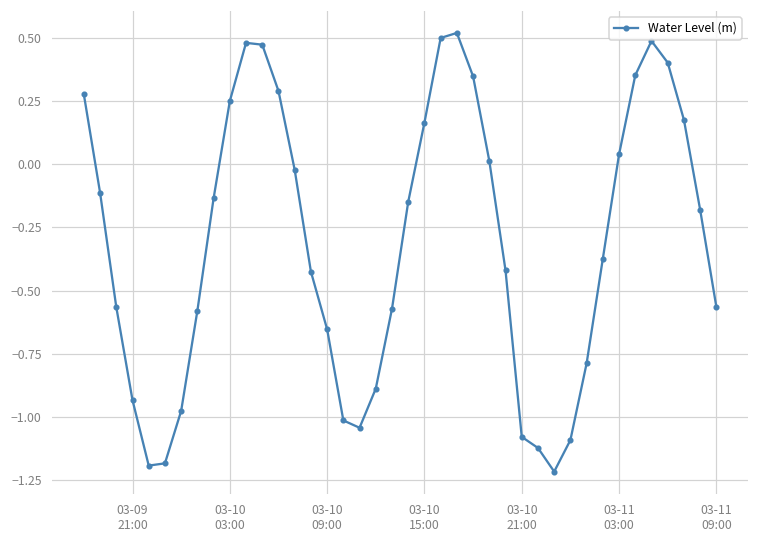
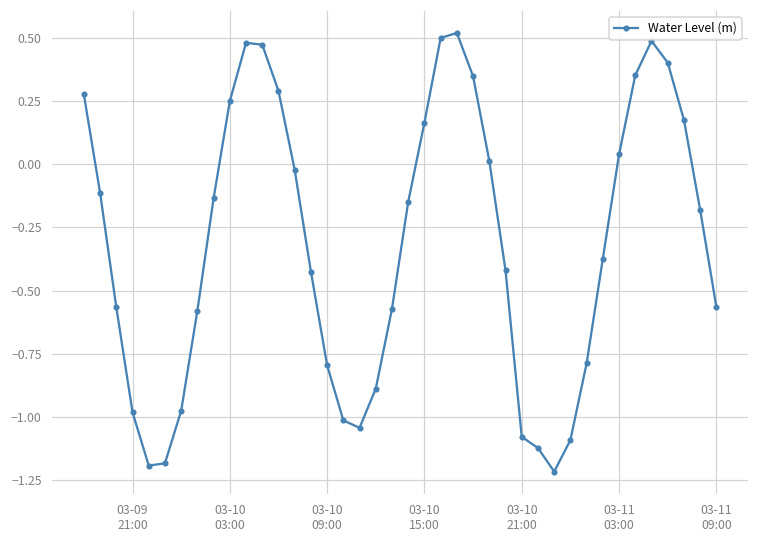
  {
-   "03-09 21:00": -0.93,
+   "03-09 21:00": -0.98,
    "03-10 03:00": 0.25,
-   "03-10 09:00": -0.65,
+   "03-10 09:00": -0.80,
    "03-10 15:00": 0.17,
    "03-10 21:00": -1.08,
    "03-11 03:00": 0.04,
    "03-11 09:00": -0.57
  }
